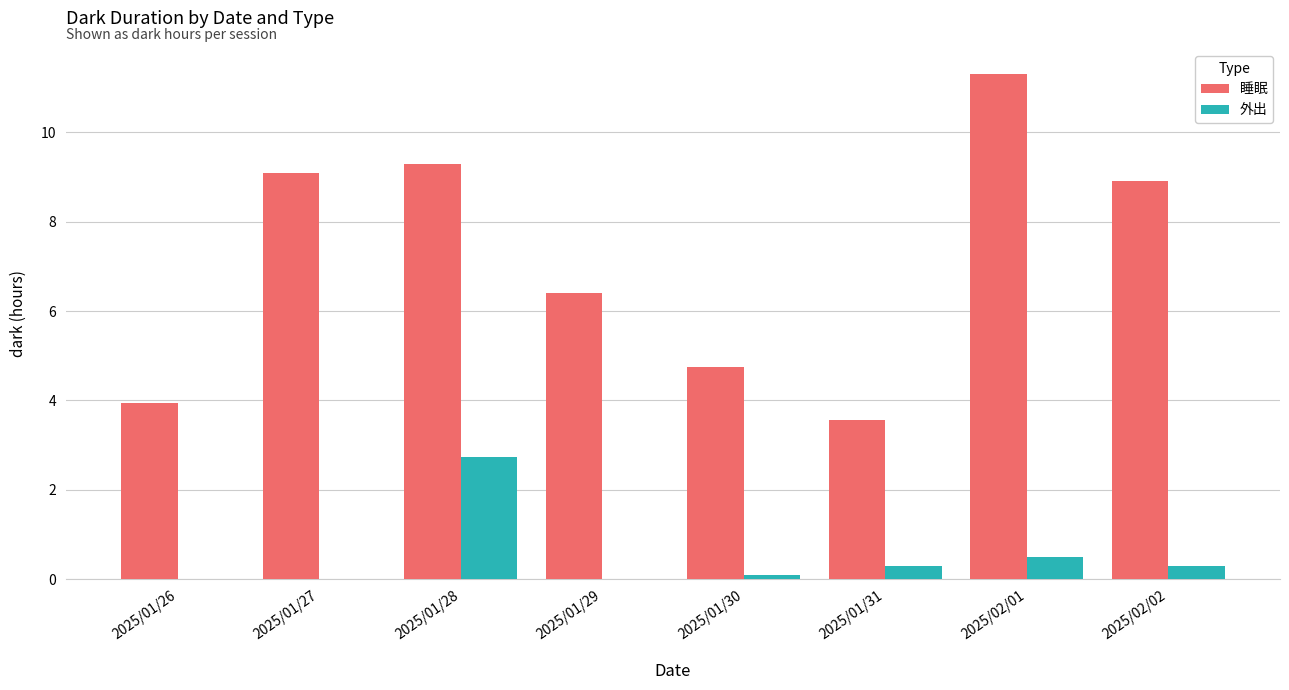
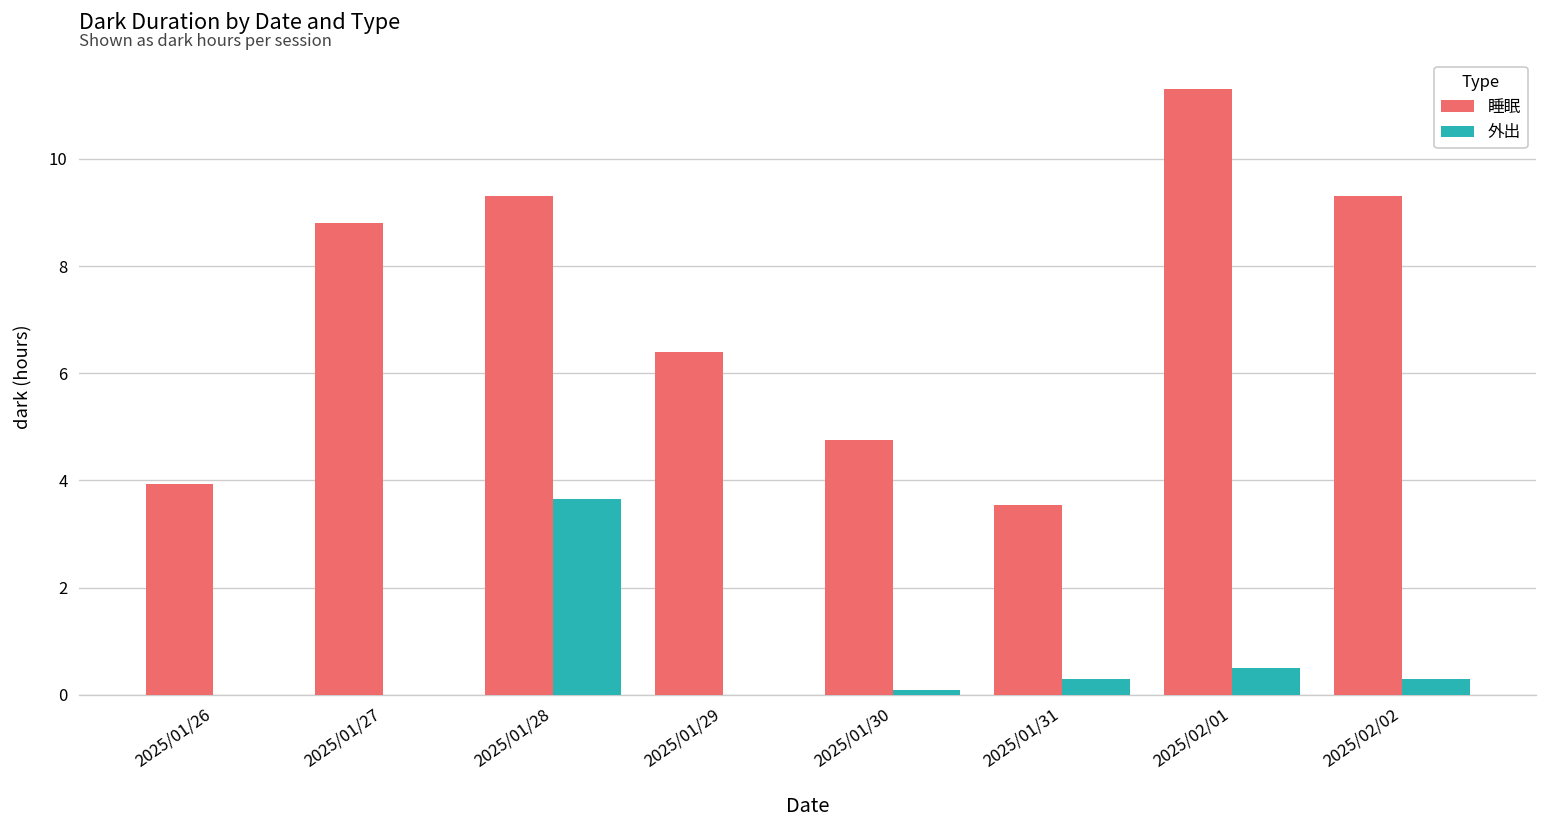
  {
    "睡眠": {
      "2025/01/26": 3.9,
-     "2025/01/27": 9.1,
+     "2025/01/27": 8.8,
      "2025/01/28": 9.3,
      "2025/01/29": 6.4,
      "2025/01/30": 4.8,
      "2025/01/31": 3.6,
      "2025/02/01": 11.3,
-     "2025/02/02": 8.9
+     "2025/02/02": 9.3
    },
    "外出": {
      "2025/01/26": 0.0,
      "2025/01/27": 0.0,
-     "2025/01/28": 2.7,
+     "2025/01/28": 3.7,
      "2025/01/29": 0.0,
      "2025/01/30": 0.1,
      "2025/01/31": 0.3,
      "2025/02/01": 0.5,
      "2025/02/02": 0.3
    }
  }
